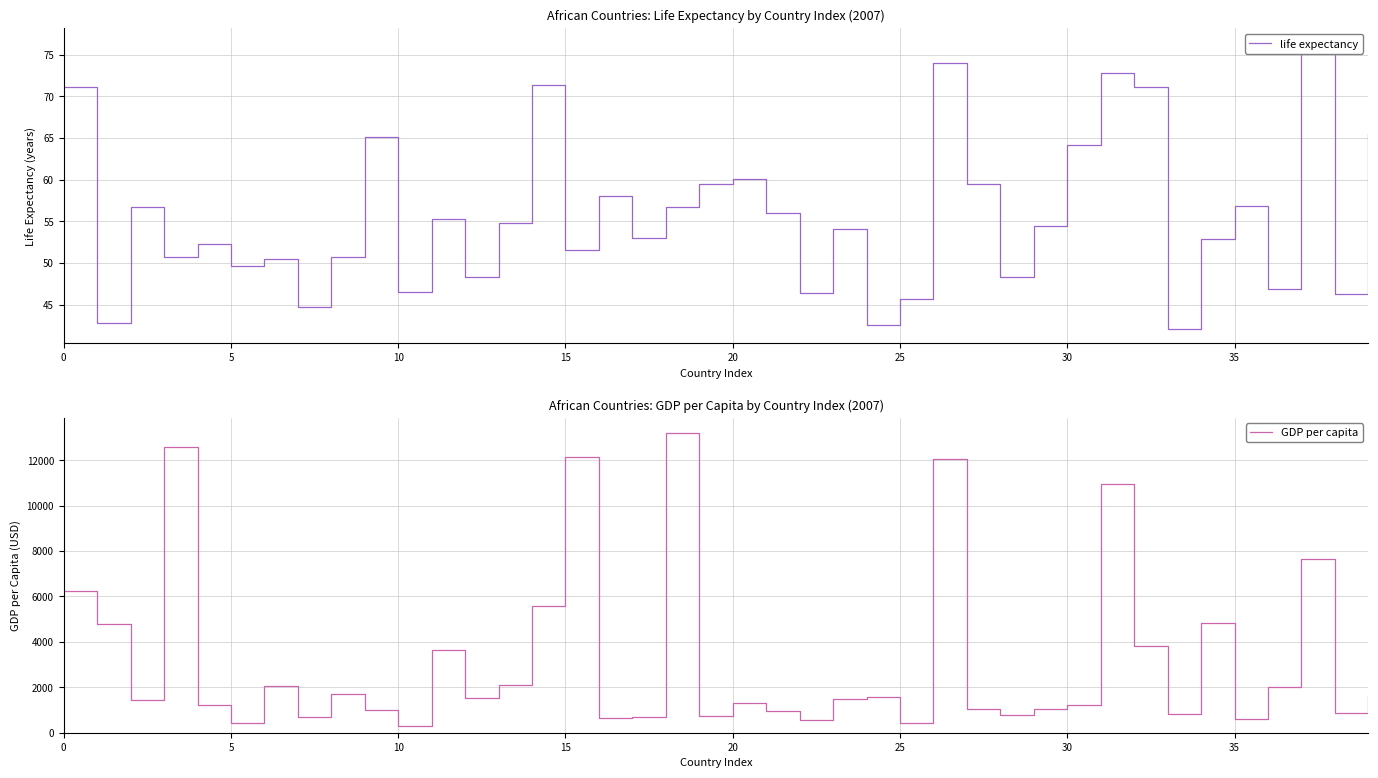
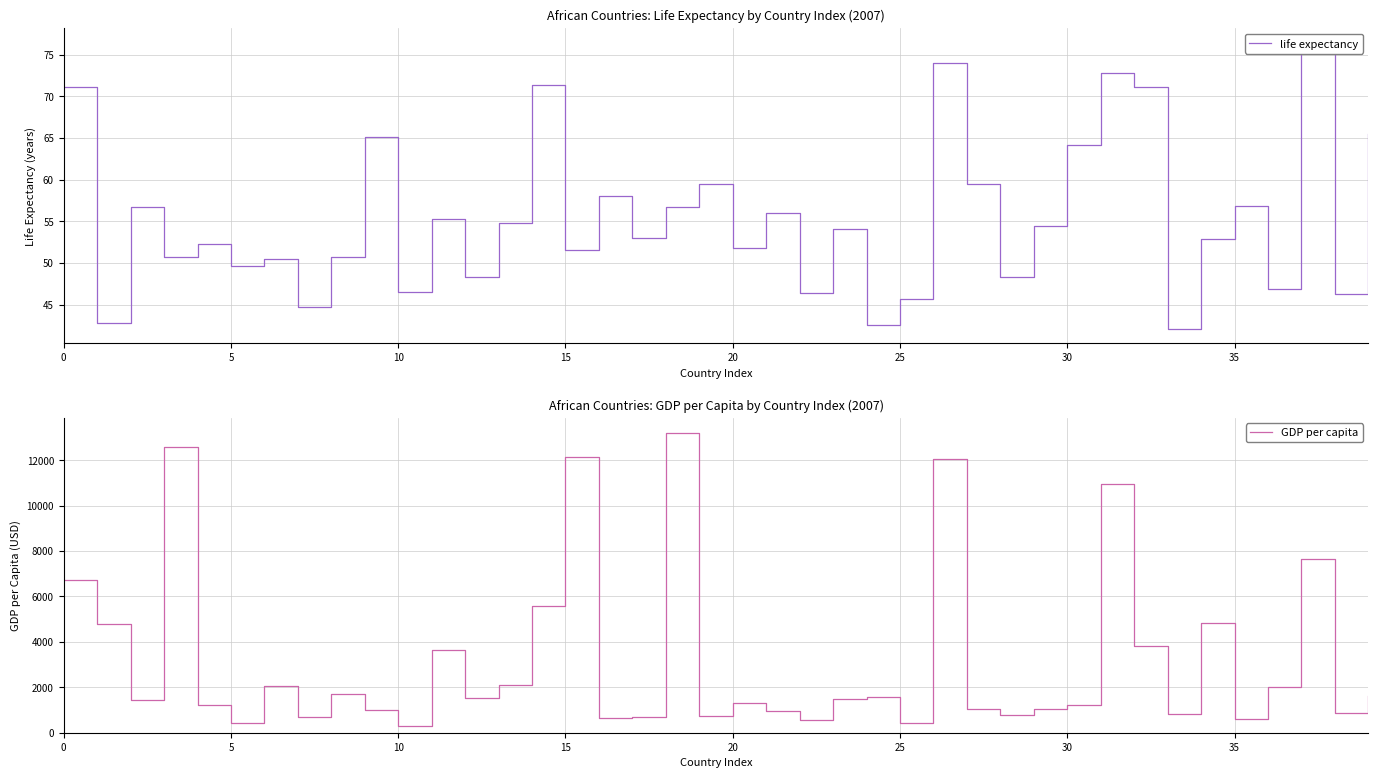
  {
    "African Countries: Life Expectancy by Country Index (2007)": {
      "0": 71,
      "5": 50,
      "10": 46,
      "15": 52,
-     "20": 60,
+     "20": 52,
      "25": 46,
      "30": 64,
      "35": 57
    },
    "African Countries: GDP per Capita by Country Index (2007)": {
-     "0": 6200,
+     "0": 6700,
      "5": 400,
      "10": 300,
      "15": 12200,
      "20": 1300,
      "25": 400,
      "30": 1200,
      "35": 600
    }
  }
